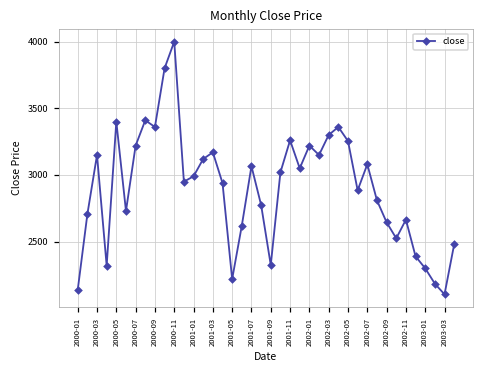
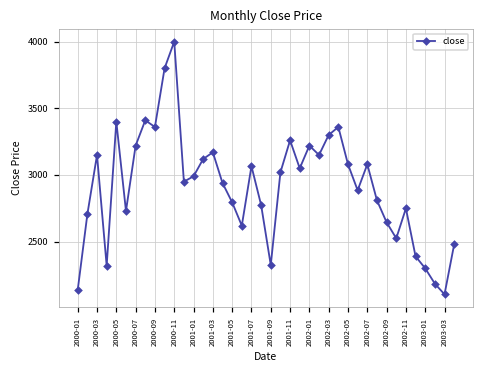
  {
    "2000-01": 2140,
    "2000-03": 3150,
    "2000-05": 3400,
    "2000-07": 3220,
    "2000-09": 3360,
    "2000-11": 4000,
    "2001-01": 2990,
    "2001-03": 3170,
-   "2001-05": 2220,
+   "2001-05": 2800,
    "2001-07": 3070,
    "2001-09": 2320,
    "2001-11": 3260,
    "2002-01": 3220,
    "2002-03": 3300,
-   "2002-05": 3250,
+   "2002-05": 3080,
    "2002-07": 3080,
    "2002-09": 2650,
-   "2002-11": 2670,
+   "2002-11": 2750,
    "2003-01": 2300,
    "2003-03": 2110
  }
